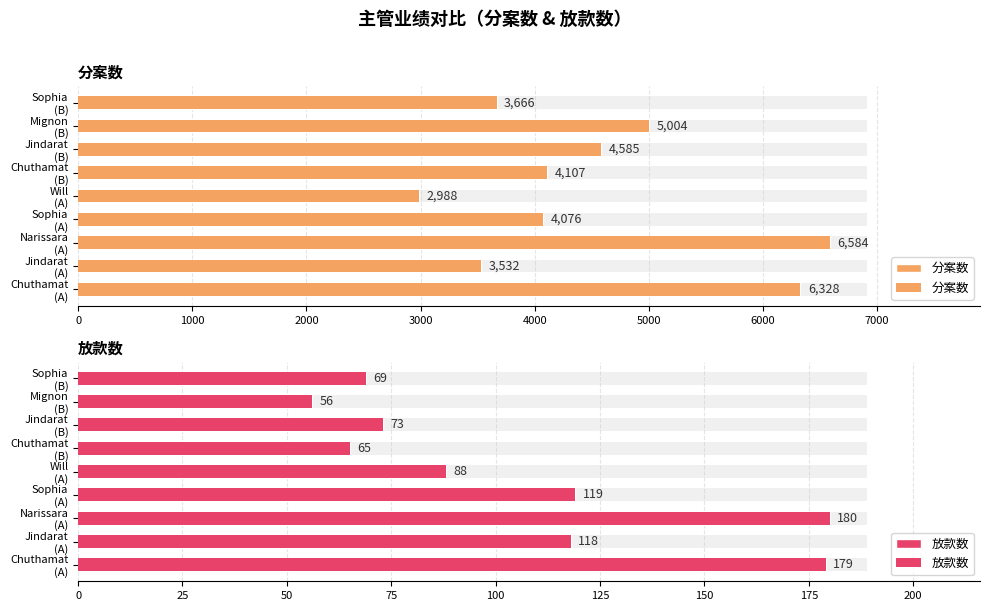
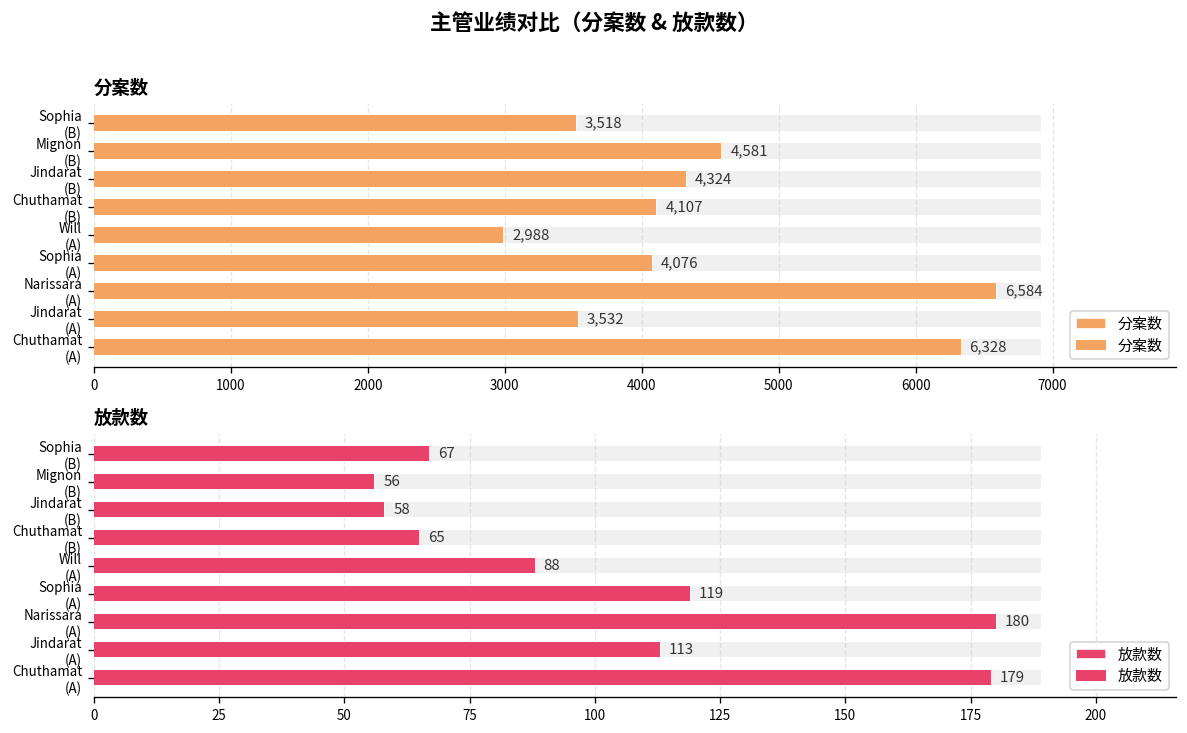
  {
    "分案数": {
      "分案数": {
-       "Sophia (B)": "3,666",
-       "Mignon (B)": "5,004",
-       "Jindarat (B)": "4,585"
+       "Sophia (B)": "3,518",
+       "Mignon (B)": "4,581",
+       "Jindarat (B)": "4,324"
      }
    },
    "放款数": {
      "放款数": {
-       "Sophia (B)": "69",
-       "Jindarat (B)": "73",
-       "Jindarat (A)": "118"
+       "Sophia (B)": "67",
+       "Jindarat (B)": "58",
+       "Jindarat (A)": "113"
      }
    }
  }
